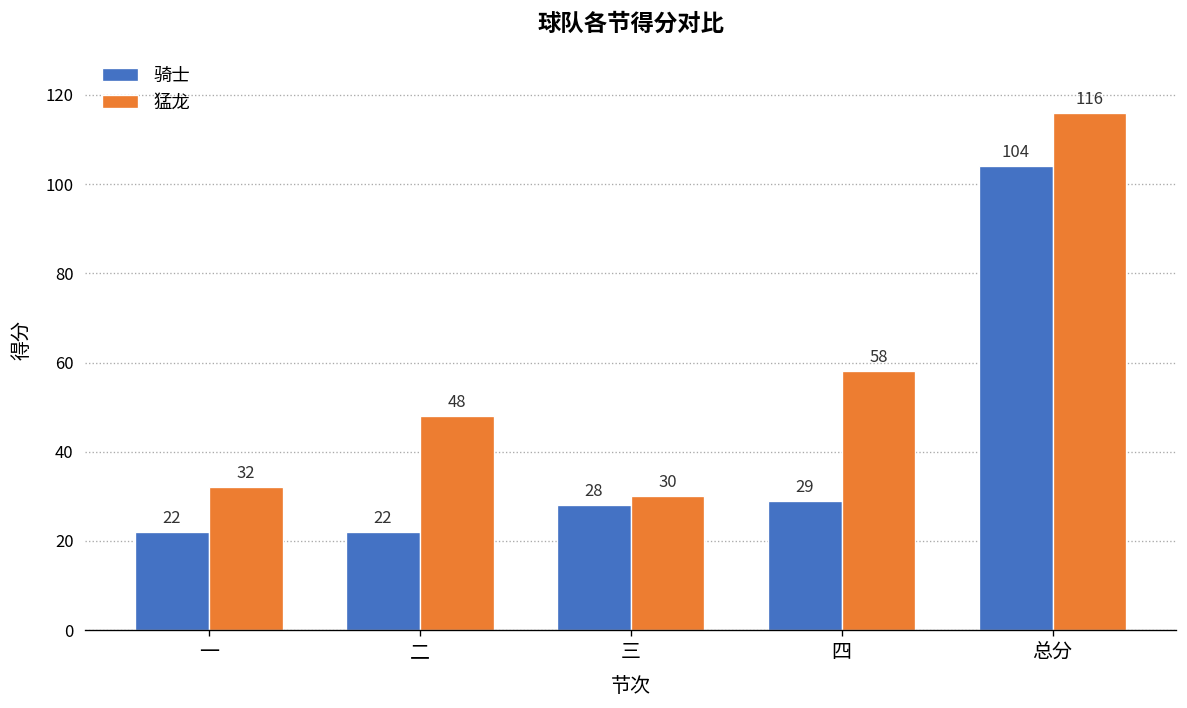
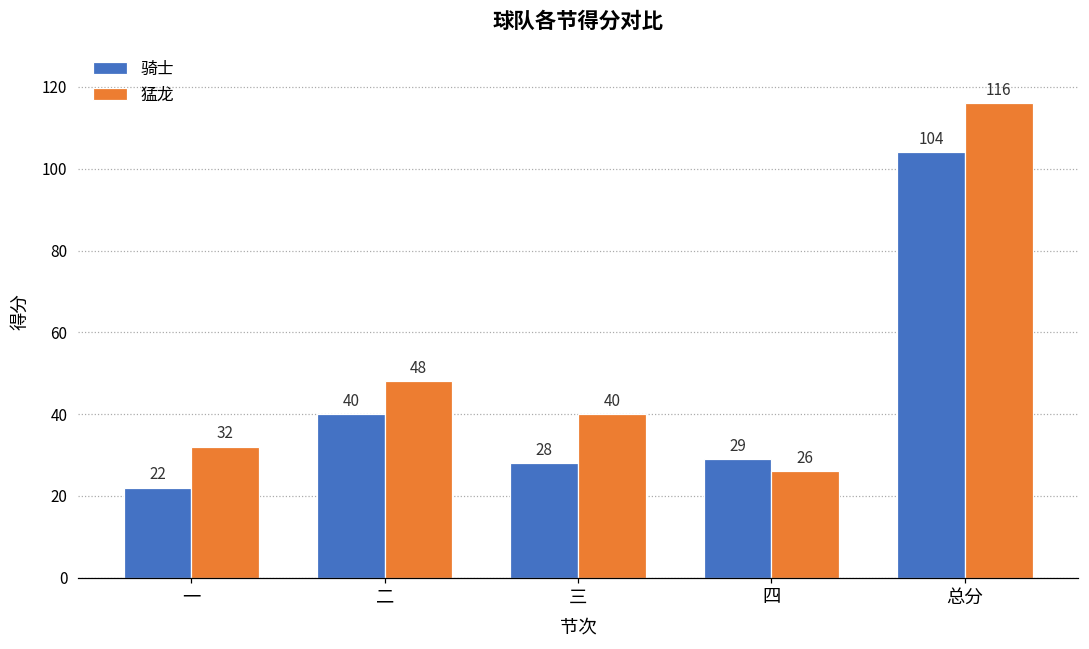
  {
    "骑士": {
      "一": 22,
-     "二": 22,
+     "二": 40,
      "三": 28,
      "四": 29,
      "总分": 104
    },
    "猛龙": {
      "一": 32,
      "二": 48,
-     "三": 30,
-     "四": 58,
+     "三": 40,
+     "四": 26,
      "总分": 116
    }
  }
